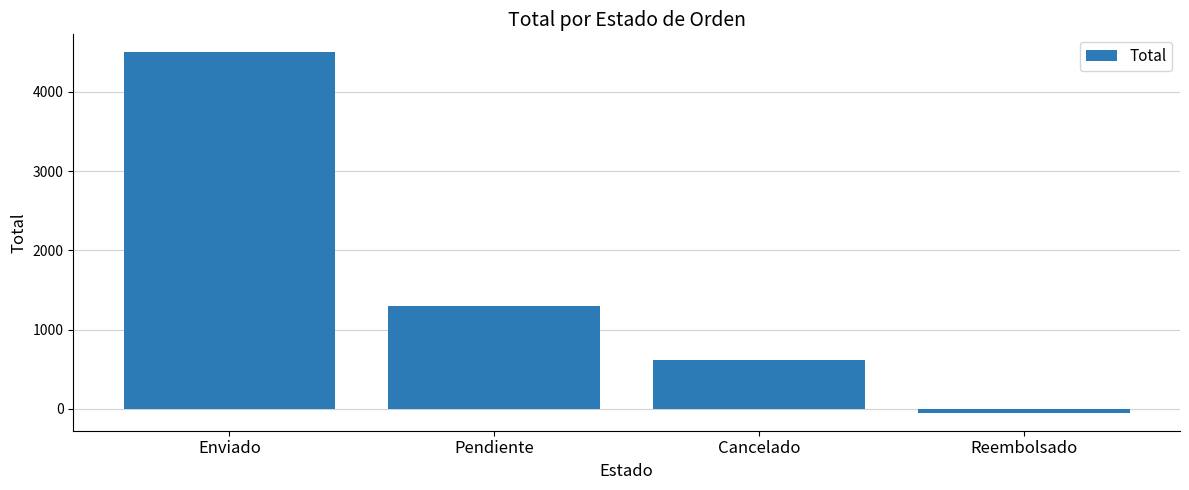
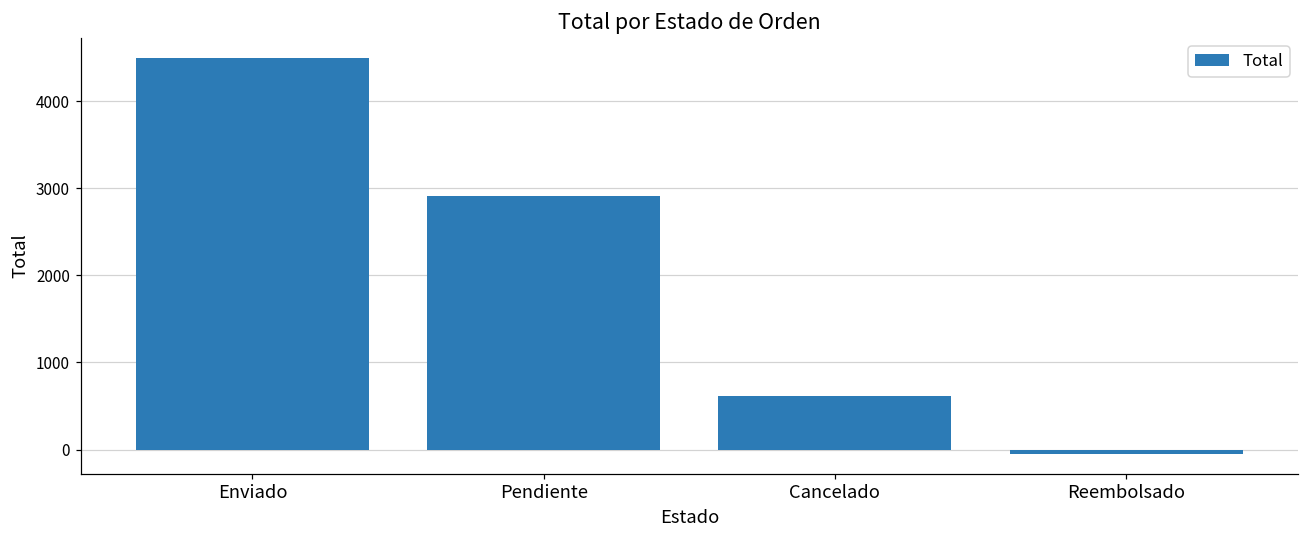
  {
    "Enviado": 4500,
-   "Pendiente": 1300,
+   "Pendiente": 2900,
    "Cancelado": 600,
    "Reembolsado": -100
  }
